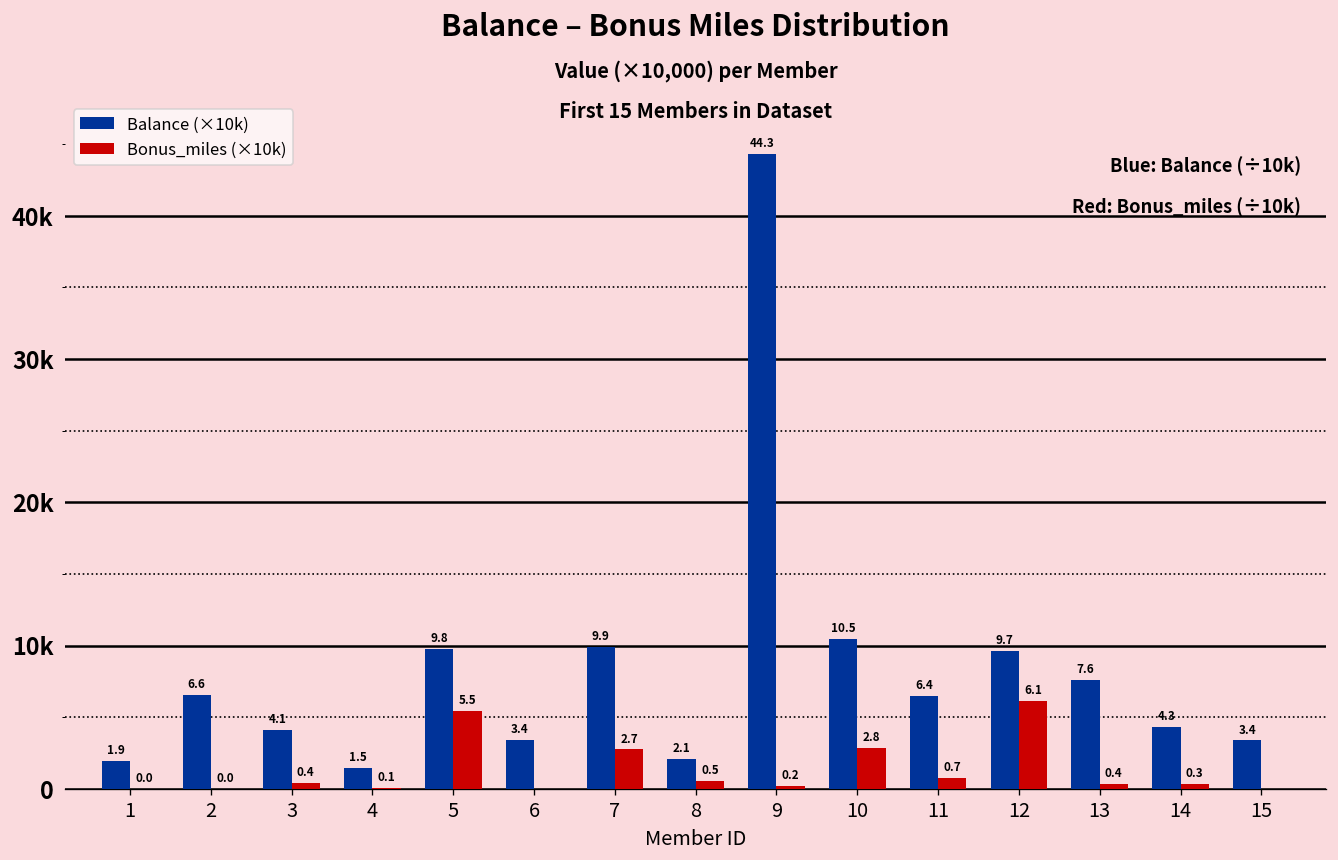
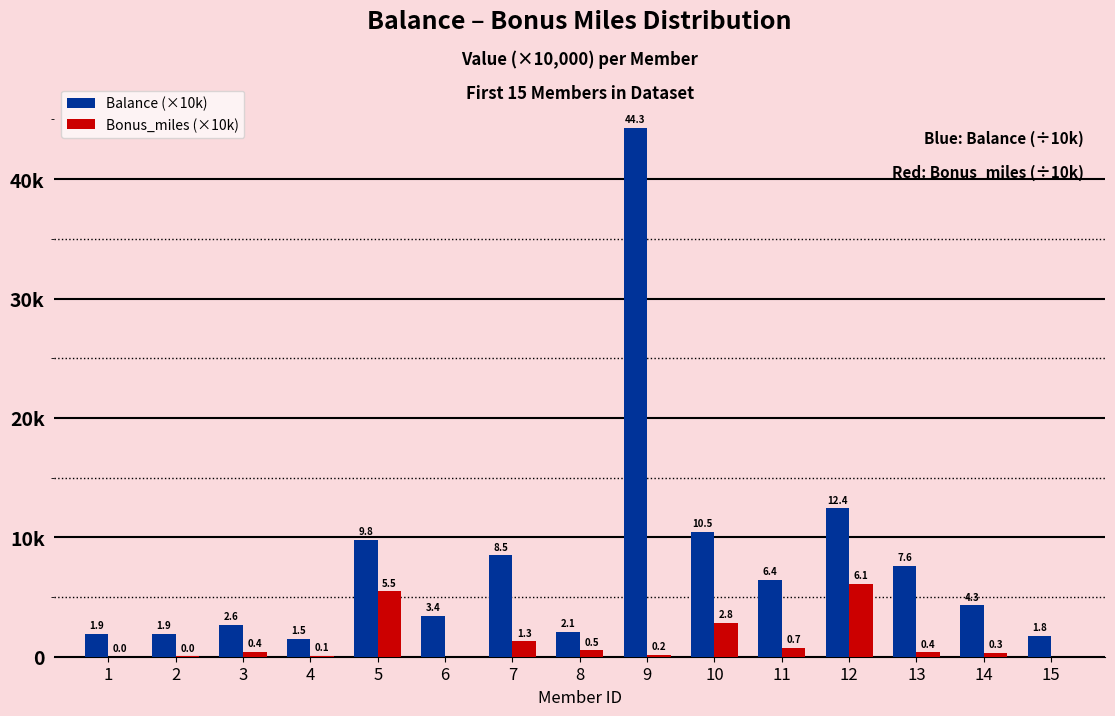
  {
    "Balance (×10k)": {
      "1": 1.9,
-     "2": 6.6,
-     "3": 4.1,
+     "2": 1.9,
+     "3": 2.6,
      "4": 1.5,
      "5": 9.8,
      "6": 3.4,
-     "7": 9.9,
+     "7": 8.5,
      "8": 2.1,
      "9": 44.3,
      "10": 10.5,
      "11": 6.4,
-     "12": 9.7,
+     "12": 12.4,
      "13": 7.6,
      "14": 4.3,
-     "15": 3.4
+     "15": 1.8
    },
    "Bonus_miles (×10k)": {
      "1": 0.0,
      "2": 0.0,
      "3": 0.4,
      "4": 0.1,
      "5": 5.5,
-     "7": 2.7,
+     "7": 1.3,
      "8": 0.5,
      "9": 0.2,
      "10": 2.8,
      "11": 0.7,
      "12": 6.1,
      "13": 0.4,
      "14": 0.3
    }
  }
